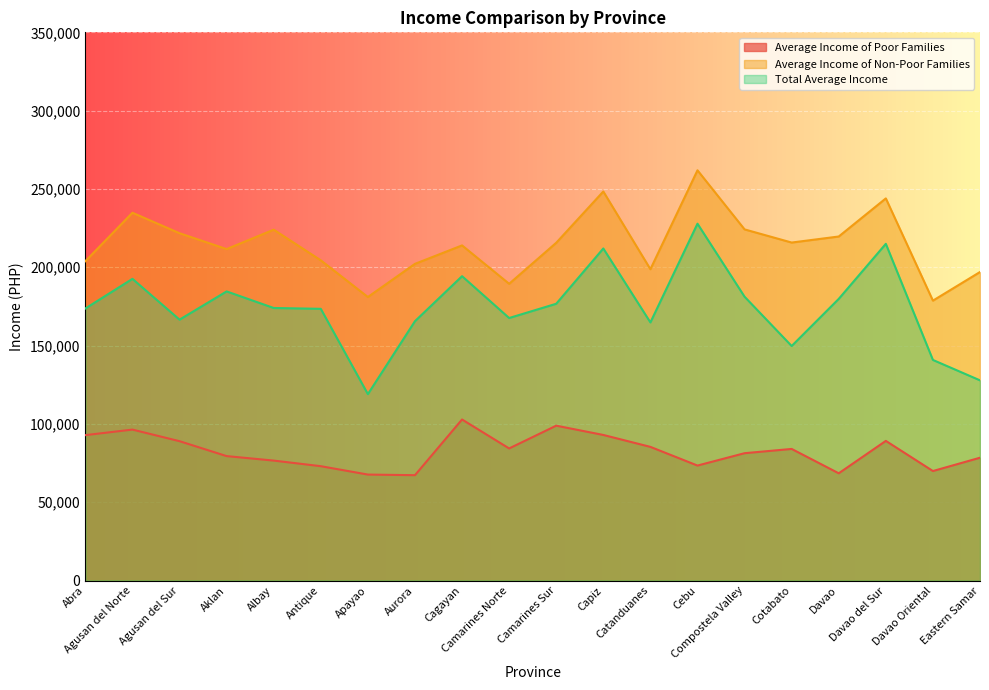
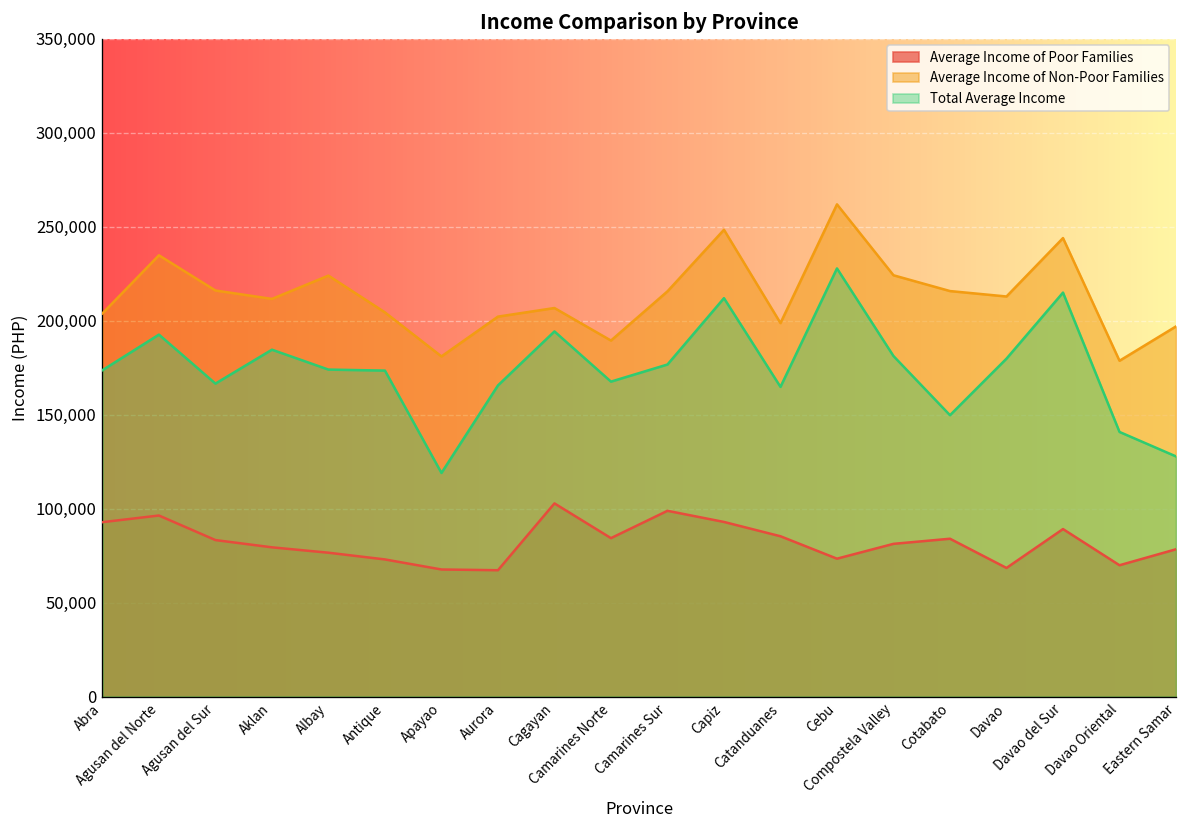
  {
    "Average Income of Poor Families": {
      "Abra": "93,000",
      "Agusan del Norte": "96,000",
-     "Agusan del Sur": "89,000",
+     "Agusan del Sur": "83,000",
      "Aklan": "79,000",
      "Albay": "77,000",
      "Antique": "73,000",
      "Apayao": "68,000",
      "Aurora": "67,000",
      "Cagayan": "103,000",
      "Camarines Norte": "84,000",
      "Camarines Sur": "99,000",
      "Capiz": "93,000",
      "Catanduanes": "85,000",
      "Cebu": "73,000",
      "Compostela Valley": "81,000",
      "Cotabato": "84,000",
      "Davao": "68,000",
      "Davao del Sur": "89,000",
      "Davao Oriental": "70,000",
      "Eastern Samar": "78,000"
    },
    "Average Income of Non-Poor Families": {
      "Abra": "204,000",
      "Agusan del Norte": "235,000",
-     "Agusan del Sur": "222,000",
+     "Agusan del Sur": "216,000",
      "Aklan": "212,000",
      "Albay": "224,000",
      "Antique": "204,000",
      "Apayao": "181,000",
      "Aurora": "202,000",
-     "Cagayan": "214,000",
+     "Cagayan": "207,000",
      "Camarines Norte": "189,000",
      "Camarines Sur": "216,000",
      "Capiz": "248,000",
      "Catanduanes": "199,000",
      "Cebu": "262,000",
      "Compostela Valley": "224,000",
      "Cotabato": "216,000",
-     "Davao": "220,000",
+     "Davao": "213,000",
      "Davao del Sur": "244,000",
      "Davao Oriental": "179,000",
      "Eastern Samar": "197,000"
    },
    "Total Average Income": {
      "Abra": "174,000",
      "Agusan del Norte": "193,000",
      "Agusan del Sur": "167,000",
      "Aklan": "185,000",
      "Albay": "174,000",
      "Antique": "173,000",
      "Apayao": "119,000",
      "Aurora": "166,000",
      "Cagayan": "194,000",
      "Camarines Norte": "168,000",
      "Camarines Sur": "177,000",
      "Capiz": "212,000",
      "Catanduanes": "165,000",
      "Cebu": "228,000",
      "Compostela Valley": "181,000",
      "Cotabato": "150,000",
      "Davao": "180,000",
      "Davao del Sur": "215,000",
      "Davao Oriental": "141,000",
      "Eastern Samar": "128,000"
    }
  }
